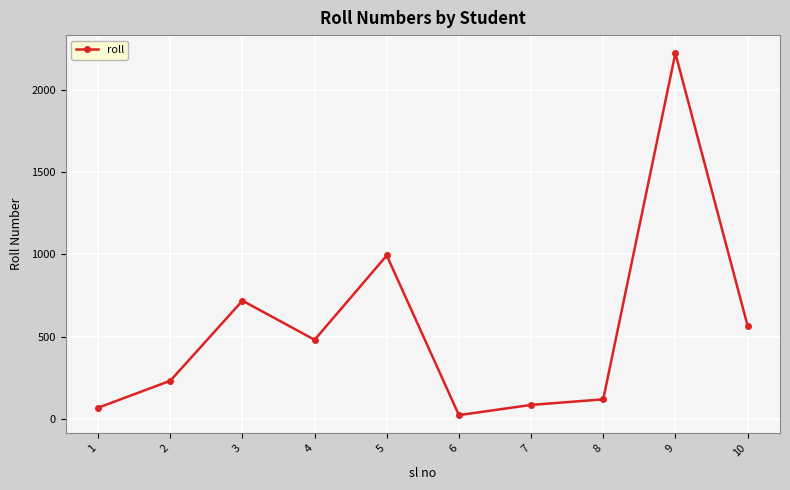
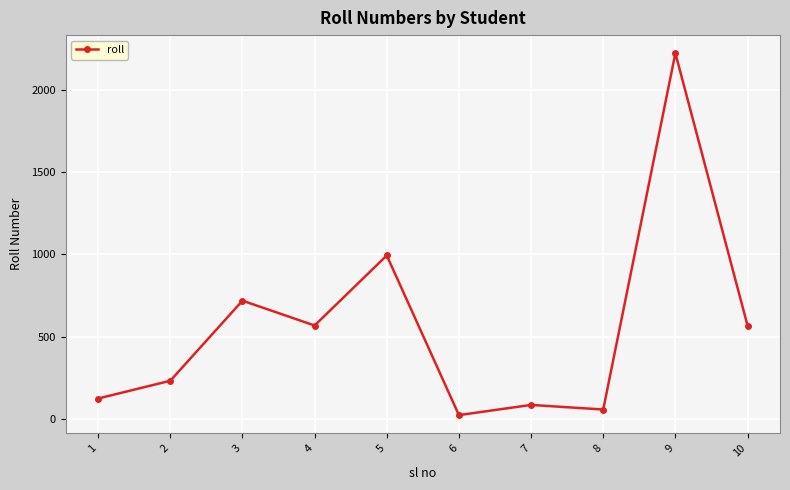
  {
-   "1": 70,
+   "1": 120,
    "2": 230,
    "3": 720,
-   "4": 480,
+   "4": 570,
    "5": 990,
    "6": 20,
    "7": 80,
-   "8": 120,
+   "8": 60,
    "9": 2220,
    "10": 570
  }
